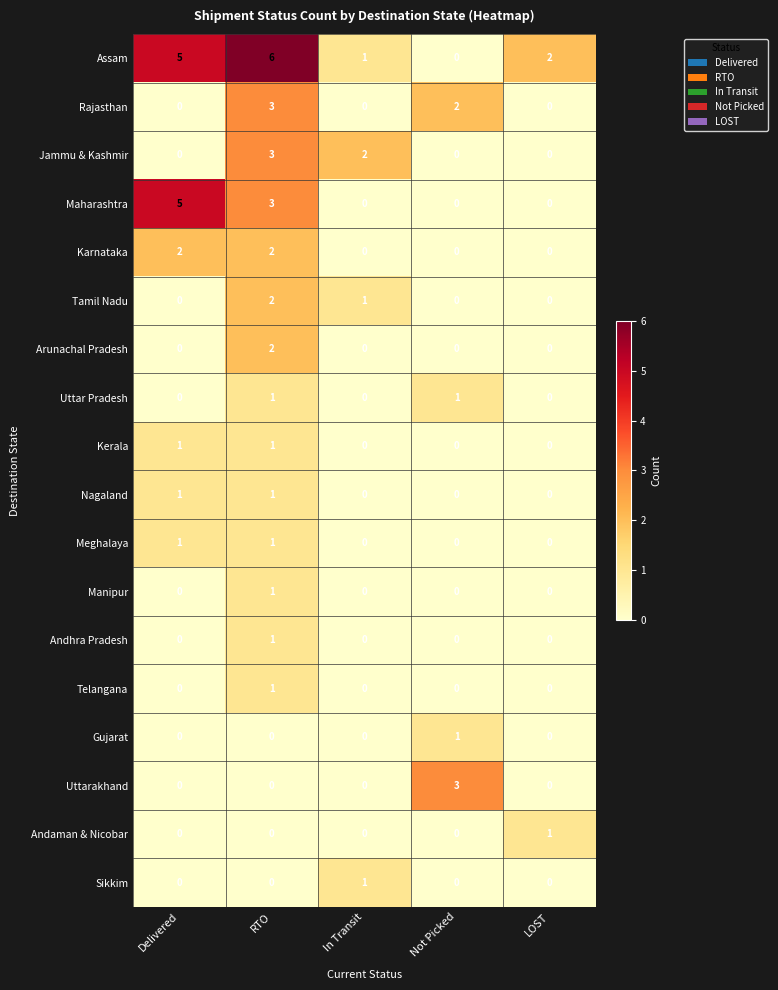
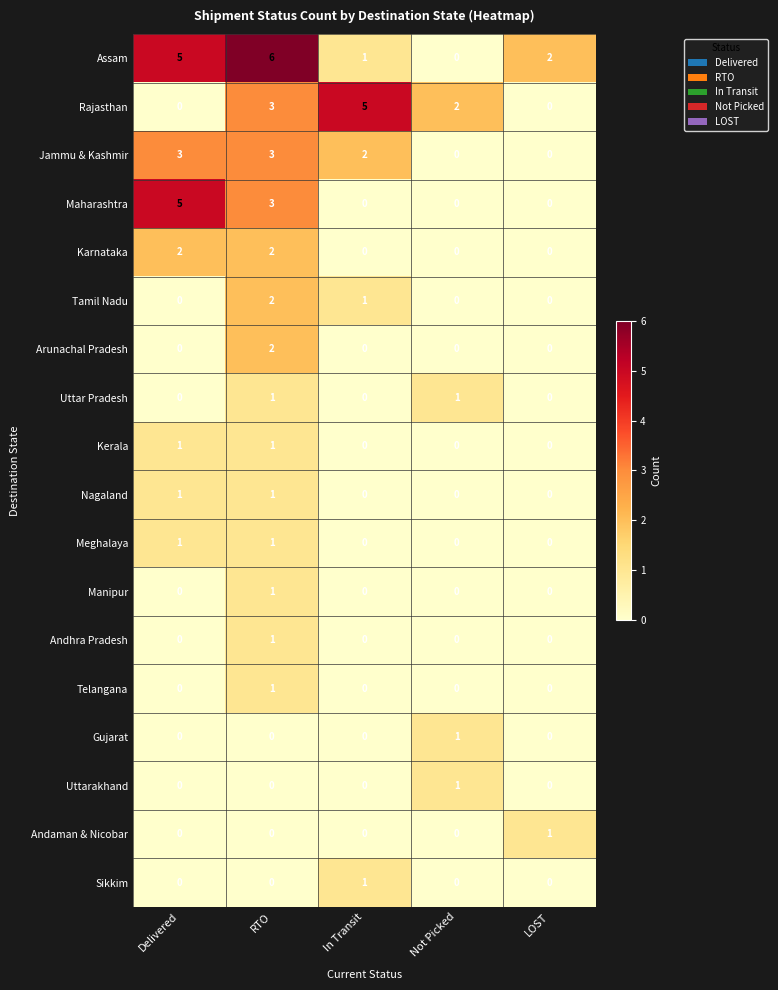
  {
    "Assam": {
      "Delivered": 5,
      "RTO": 6,
      "In Transit": 1,
      "LOST": 2
    },
    "Rajasthan": {
      "Delivered": 0,
      "RTO": 3,
-     "In Transit": 0,
+     "In Transit": 5,
      "Not Picked": 2,
      "LOST": 0
    },
    "Jammu & Kashmir": {
-     "Delivered": 0,
+     "Delivered": 3,
      "RTO": 3,
      "In Transit": 2,
      "LOST": 0
    },
    "Maharashtra": {
      "Delivered": 5,
      "RTO": 3,
      "In Transit": 0,
      "LOST": 0
    },
    "Karnataka": {
      "Delivered": 2,
      "RTO": 2,
      "In Transit": 0,
      "LOST": 0
    },
    "Tamil Nadu": {
      "Delivered": 0,
      "RTO": 2,
      "In Transit": 1,
      "LOST": 0
    },
    "Arunachal Pradesh": {
      "Delivered": 0,
      "RTO": 2,
      "In Transit": 0,
      "LOST": 0
    },
    "Uttar Pradesh": {
      "Delivered": 0,
      "RTO": 1,
      "In Transit": 0,
      "Not Picked": 1,
      "LOST": 0
    },
    "Kerala": {
      "Delivered": 1,
      "RTO": 1,
      "In Transit": 0,
      "LOST": 0
    },
    "Nagaland": {
      "Delivered": 1,
      "RTO": 1,
      "In Transit": 0,
      "LOST": 0
    },
    "Meghalaya": {
      "Delivered": 1,
      "RTO": 1,
      "In Transit": 0,
      "LOST": 0
    },
    "Manipur": {
      "Delivered": 0,
      "RTO": 1,
      "In Transit": 0,
      "LOST": 0
    },
    "Andhra Pradesh": {
      "Delivered": 0,
      "RTO": 1,
      "In Transit": 0,
      "LOST": 0
    },
    "Telangana": {
      "Delivered": 0,
      "RTO": 1,
      "In Transit": 0,
      "LOST": 0
    },
    "Gujarat": {
      "Delivered": 0,
      "RTO": 0,
      "In Transit": 0,
      "Not Picked": 1,
      "LOST": 0
    },
    "Uttarakhand": {
      "Delivered": 0,
      "RTO": 0,
      "In Transit": 0,
-     "Not Picked": 3,
+     "Not Picked": 1,
      "LOST": 0
    },
    "Andaman & Nicobar": {
      "Delivered": 0,
      "RTO": 0,
      "In Transit": 0,
      "LOST": 1
    },
    "Sikkim": {
      "Delivered": 0,
      "RTO": 0,
      "In Transit": 1,
      "LOST": 0
    }
  }
